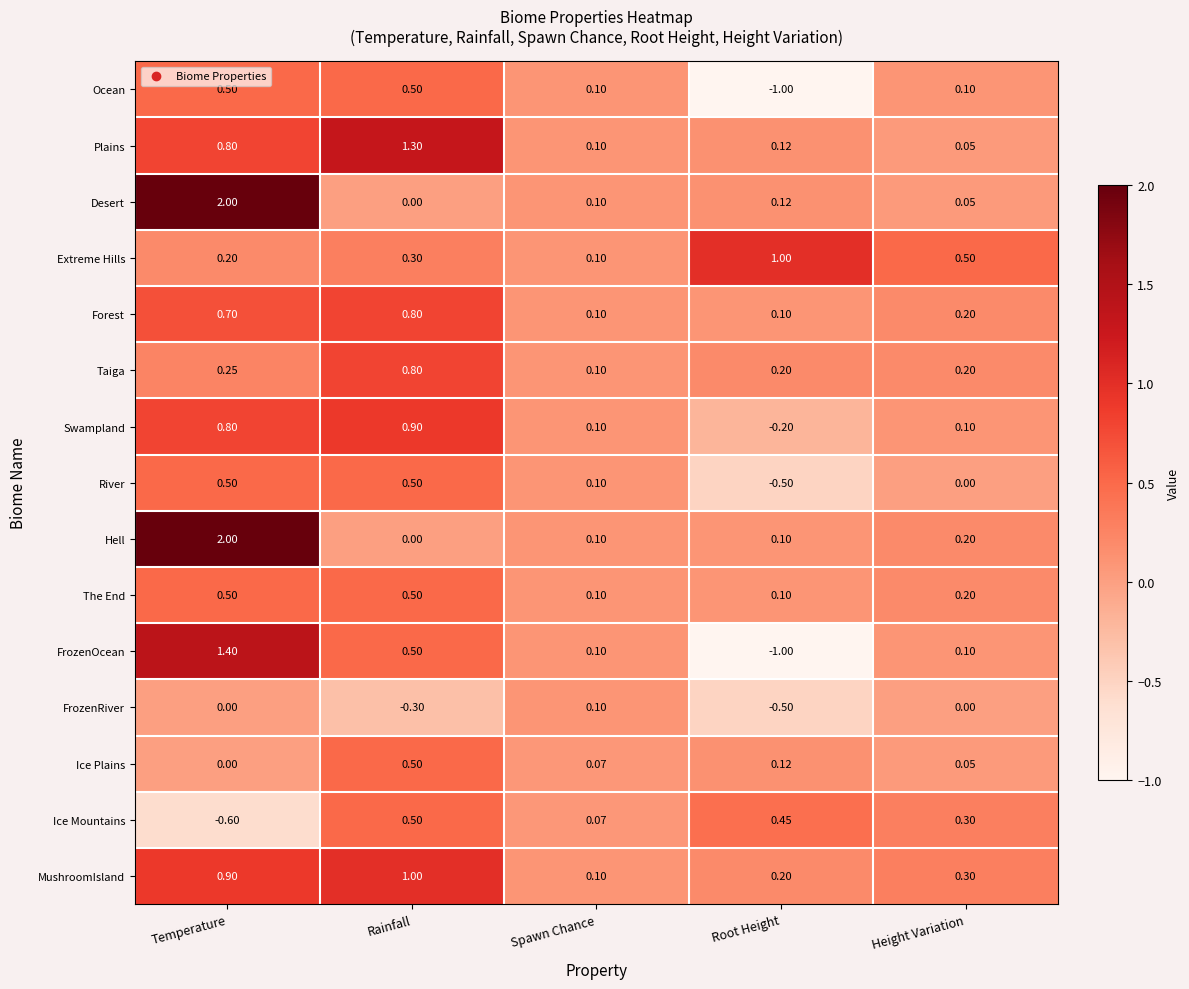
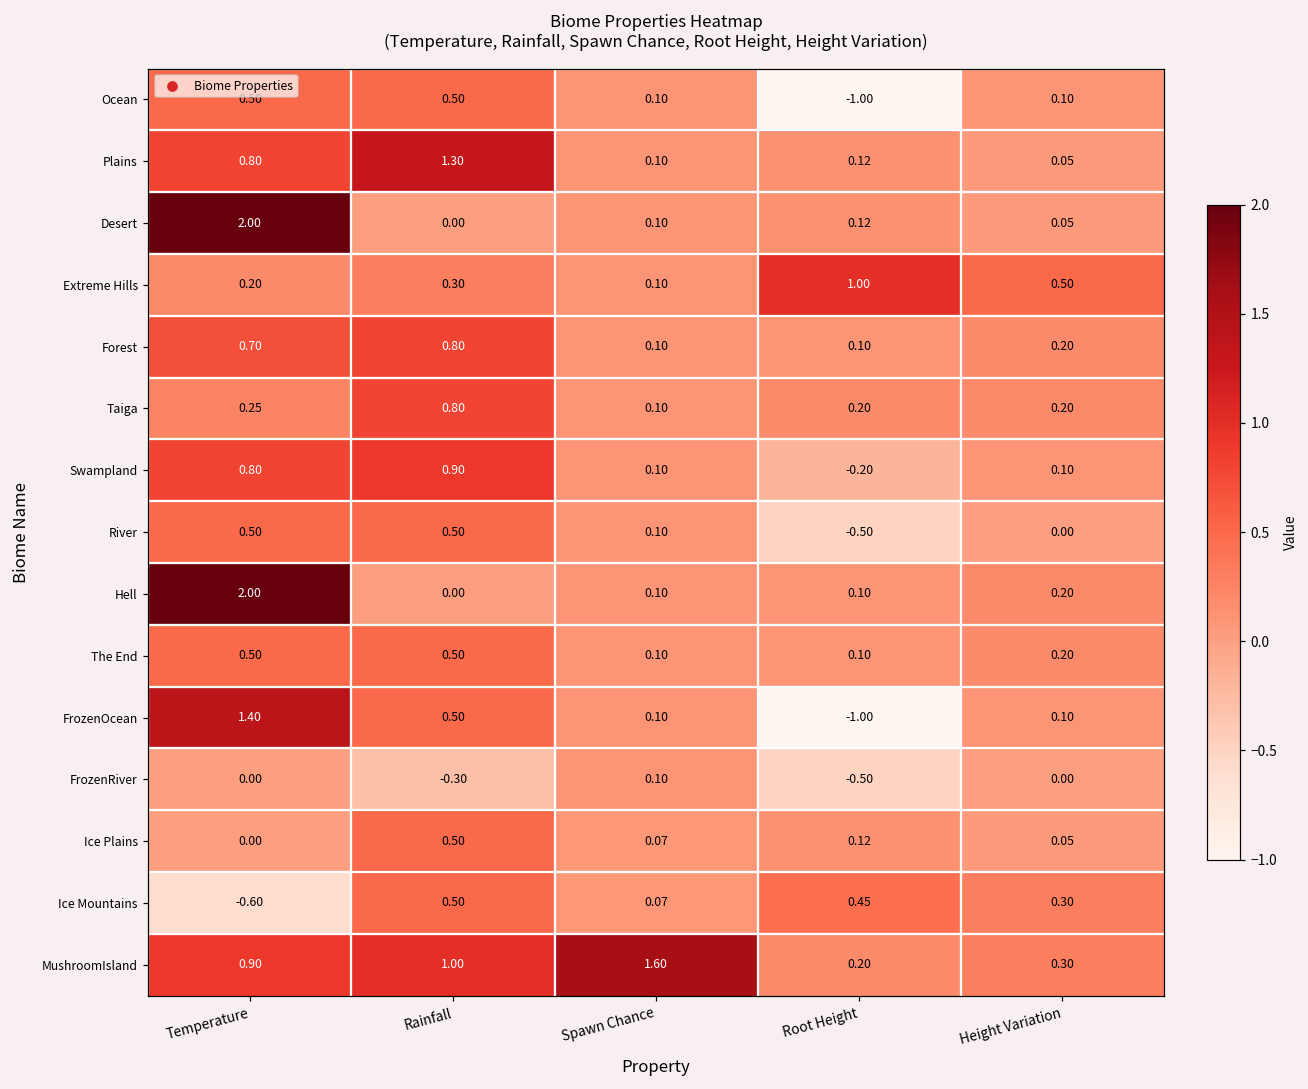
  {
    "Ocean": {
      "Rainfall": 0.50,
      "Spawn Chance": 0.10,
      "Root Height": -1.00,
      "Height Variation": 0.10
    },
    "Plains": {
      "Temperature": 0.80,
      "Rainfall": 1.30,
      "Spawn Chance": 0.10,
      "Root Height": 0.12,
      "Height Variation": 0.05
    },
    "Desert": {
      "Temperature": 2.00,
      "Rainfall": 0.00,
      "Spawn Chance": 0.10,
      "Root Height": 0.12,
      "Height Variation": 0.05
    },
    "Extreme Hills": {
      "Temperature": 0.20,
      "Rainfall": 0.30,
      "Spawn Chance": 0.10,
      "Root Height": 1.00,
      "Height Variation": 0.50
    },
    "Forest": {
      "Temperature": 0.70,
      "Rainfall": 0.80,
      "Spawn Chance": 0.10,
      "Root Height": 0.10,
      "Height Variation": 0.20
    },
    "Taiga": {
      "Temperature": 0.25,
      "Rainfall": 0.80,
      "Spawn Chance": 0.10,
      "Root Height": 0.20,
      "Height Variation": 0.20
    },
    "Swampland": {
      "Temperature": 0.80,
      "Rainfall": 0.90,
      "Spawn Chance": 0.10,
      "Root Height": -0.20,
      "Height Variation": 0.10
    },
    "River": {
      "Temperature": 0.50,
      "Rainfall": 0.50,
      "Spawn Chance": 0.10,
      "Root Height": -0.50,
      "Height Variation": 0.00
    },
    "Hell": {
      "Temperature": 2.00,
      "Rainfall": 0.00,
      "Spawn Chance": 0.10,
      "Root Height": 0.10,
      "Height Variation": 0.20
    },
    "The End": {
      "Temperature": 0.50,
      "Rainfall": 0.50,
      "Spawn Chance": 0.10,
      "Root Height": 0.10,
      "Height Variation": 0.20
    },
    "FrozenOcean": {
      "Temperature": 1.40,
      "Rainfall": 0.50,
      "Spawn Chance": 0.10,
      "Root Height": -1.00,
      "Height Variation": 0.10
    },
    "FrozenRiver": {
      "Temperature": 0.00,
      "Rainfall": -0.30,
      "Spawn Chance": 0.10,
      "Root Height": -0.50,
      "Height Variation": 0.00
    },
    "Ice Plains": {
      "Temperature": 0.00,
      "Rainfall": 0.50,
      "Spawn Chance": 0.07,
      "Root Height": 0.12,
      "Height Variation": 0.05
    },
    "Ice Mountains": {
      "Temperature": -0.60,
      "Rainfall": 0.50,
      "Spawn Chance": 0.07,
      "Root Height": 0.45,
      "Height Variation": 0.30
    },
    "MushroomIsland": {
      "Temperature": 0.90,
      "Rainfall": 1.00,
-     "Spawn Chance": 0.10,
+     "Spawn Chance": 1.60,
      "Root Height": 0.20,
      "Height Variation": 0.30
    }
  }
